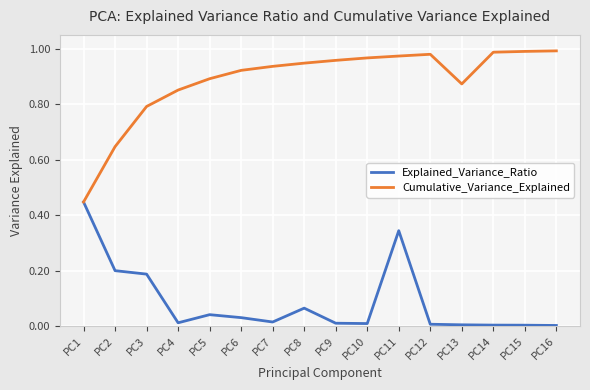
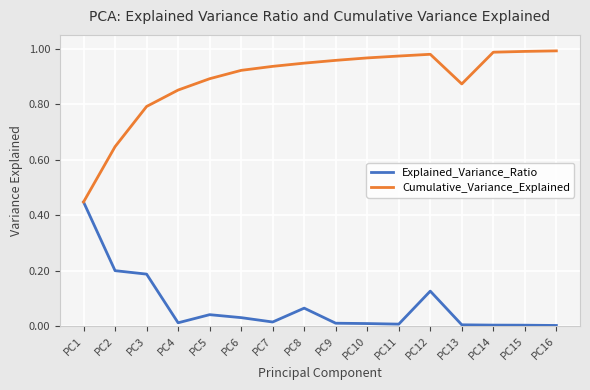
  {
    "Explained_Variance_Ratio": {
      "PC2": 0.20,
      "PC3": 0.19,
      "PC4": 0.01,
      "PC5": 0.04,
      "PC6": 0.03,
      "PC7": 0.01,
      "PC8": 0.06,
      "PC9": 0.01,
      "PC10": 0.01,
-     "PC11": 0.34,
-     "PC12": 0.01,
+     "PC11": 0.01,
+     "PC12": 0.13,
      "PC13": 0.00,
      "PC14": 0.00,
      "PC15": 0.00,
      "PC16": 0.00
    },
    "Cumulative_Variance_Explained": {
      "PC2": 0.65,
      "PC3": 0.79,
      "PC4": 0.85,
      "PC5": 0.89,
      "PC6": 0.92,
      "PC7": 0.94,
      "PC8": 0.95,
      "PC9": 0.96,
      "PC10": 0.97,
      "PC11": 0.97,
      "PC12": 0.98,
      "PC13": 0.87,
      "PC14": 0.99,
      "PC15": 0.99,
      "PC16": 0.99
    }
  }
